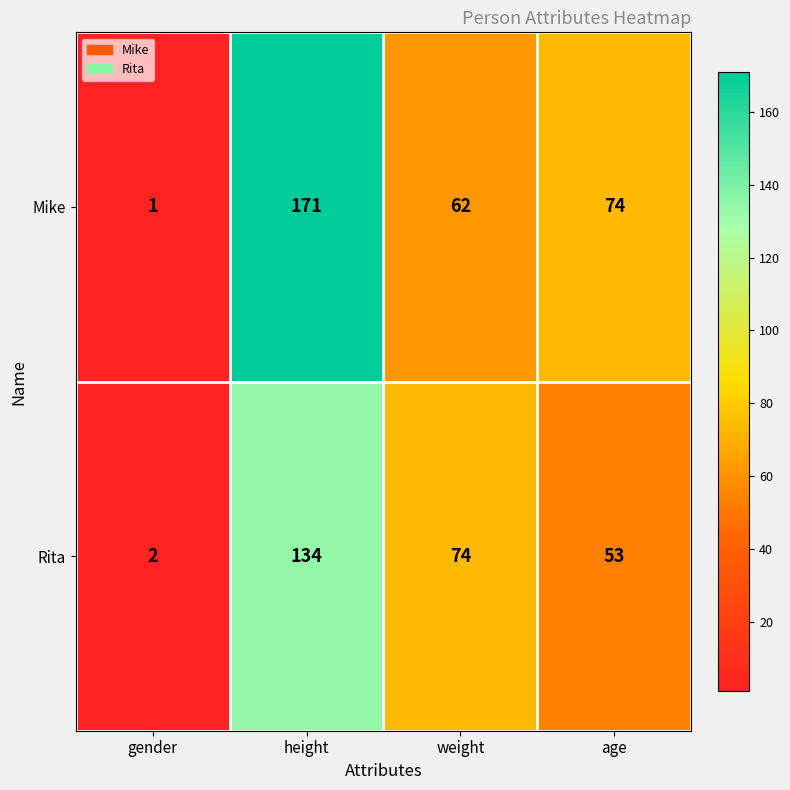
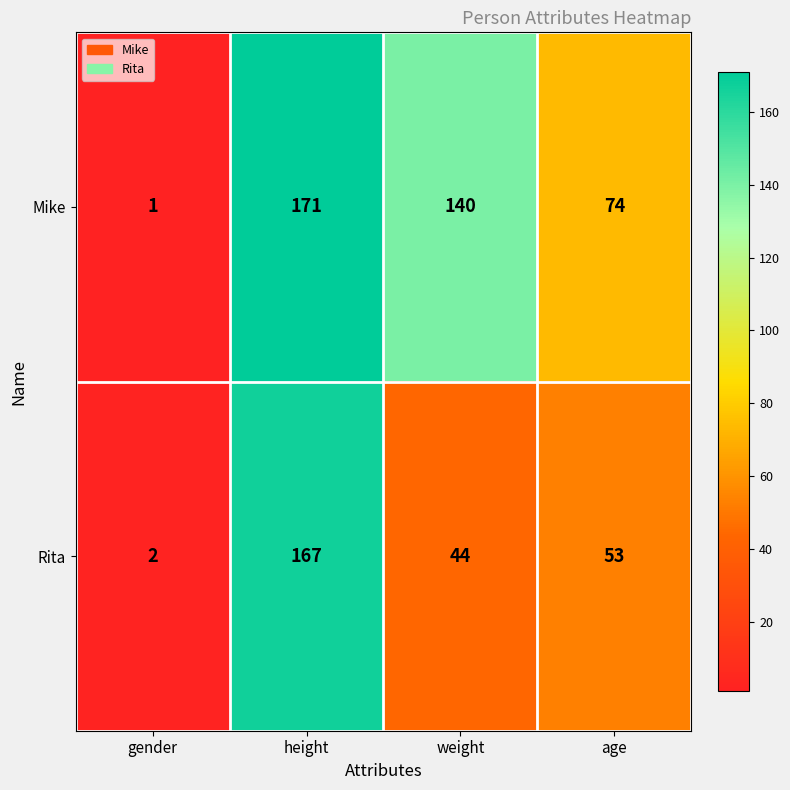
  {
    "Mike": {
      "gender": 1,
      "height": 171,
-     "weight": 62,
+     "weight": 140,
      "age": 74
    },
    "Rita": {
      "gender": 2,
-     "height": 134,
-     "weight": 74,
+     "height": 167,
+     "weight": 44,
      "age": 53
    }
  }
